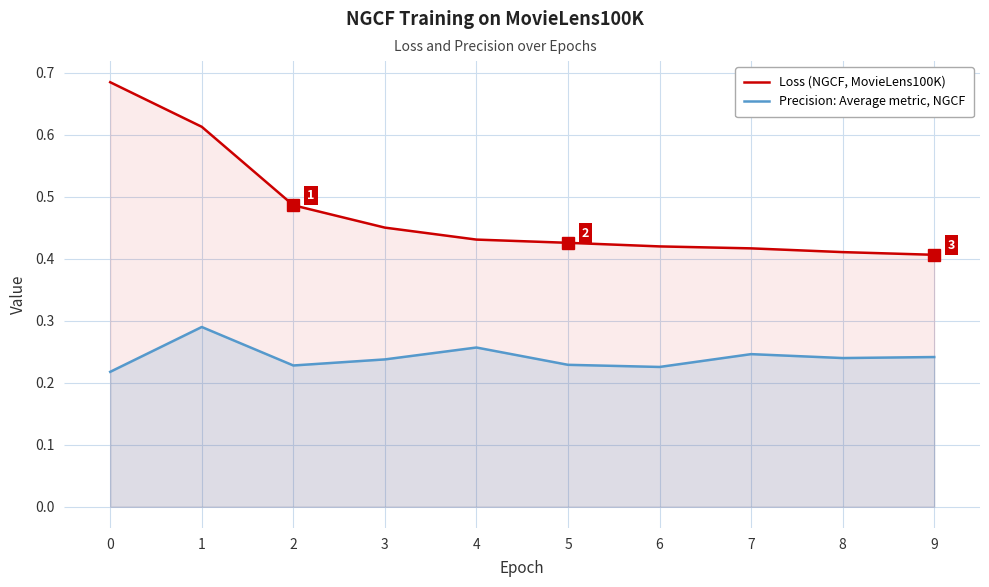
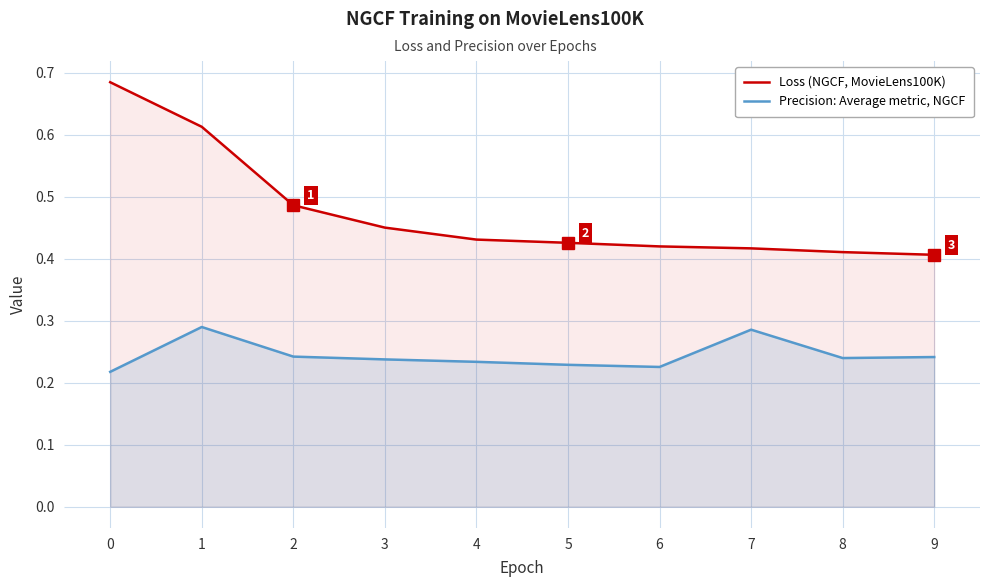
  {
    "Precision: Average metric, NGCF": {
      "0": 0.22,
      "1": 0.29,
-     "2": 0.23,
+     "2": 0.24,
      "3": 0.24,
-     "4": 0.26,
+     "4": 0.23,
      "5": 0.23,
      "6": 0.23,
-     "7": 0.25,
+     "7": 0.29,
      "8": 0.24,
      "9": 0.24
    }
  }
